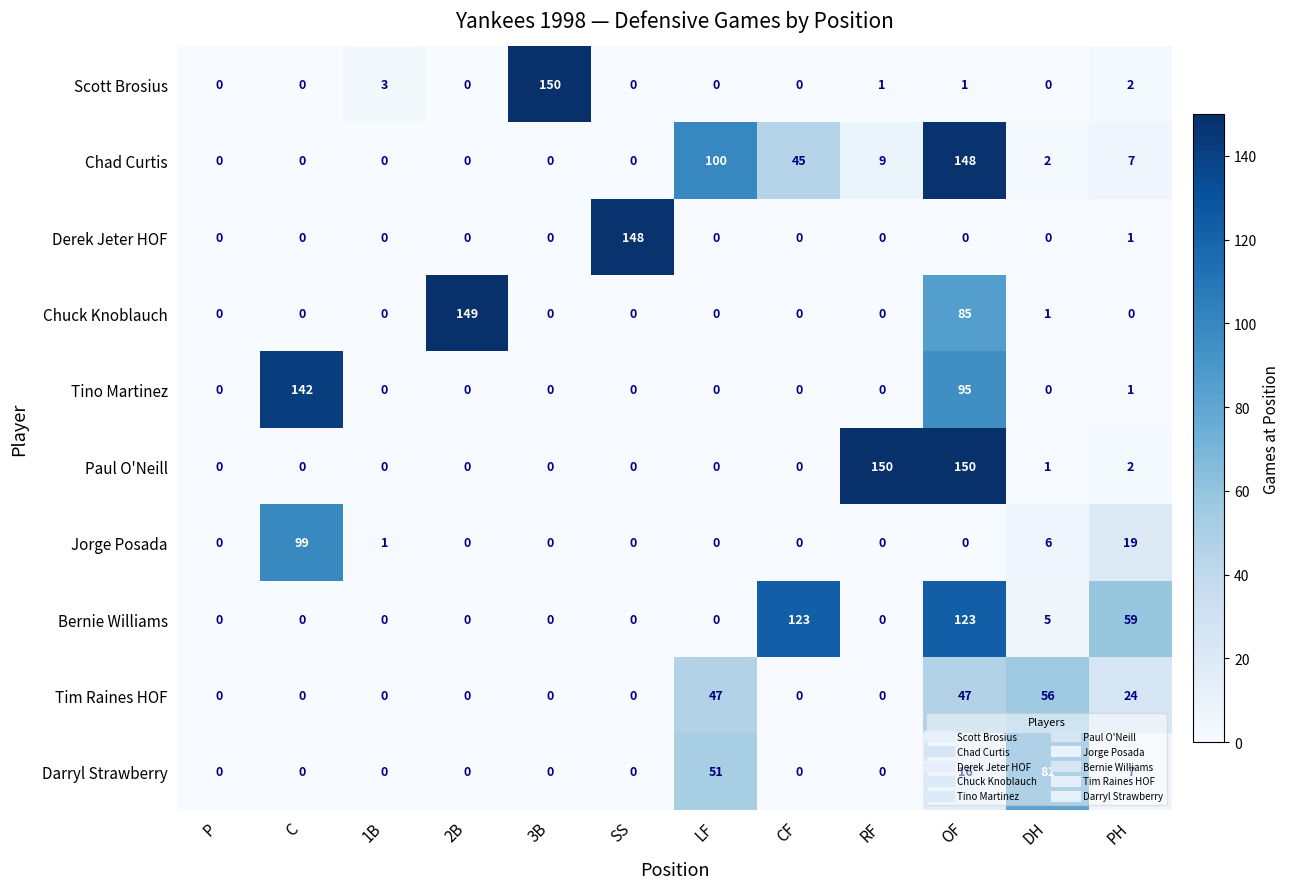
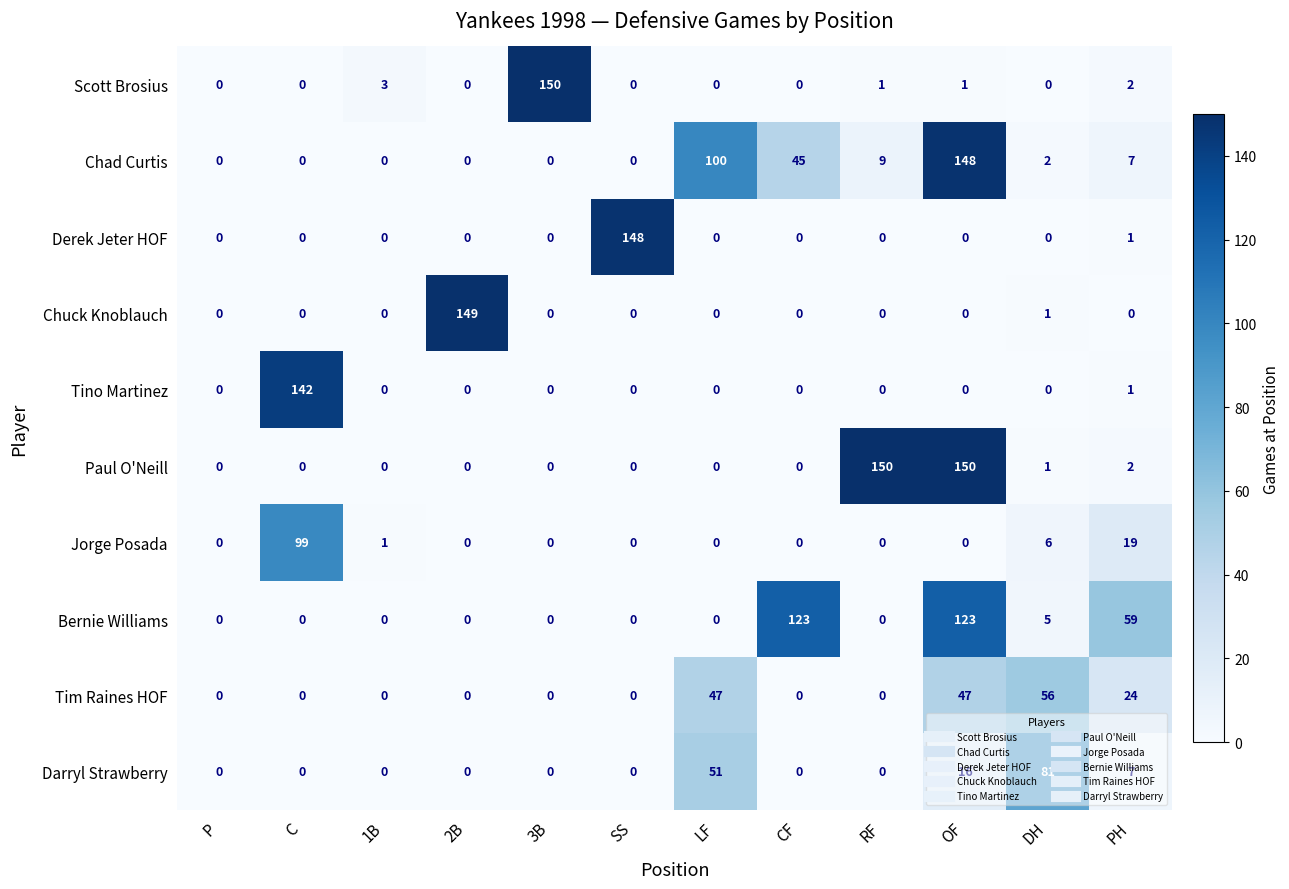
  {
    "Scott Brosius": {
      "P": 0,
      "C": 0,
      "1B": 3,
      "2B": 0,
      "3B": 150,
      "SS": 0,
      "LF": 0,
      "CF": 0,
      "RF": 1,
      "OF": 1,
      "DH": 0,
      "PH": 2
    },
    "Chad Curtis": {
      "P": 0,
      "C": 0,
      "1B": 0,
      "2B": 0,
      "3B": 0,
      "SS": 0,
      "LF": 100,
      "CF": 45,
      "RF": 9,
      "OF": 148,
      "DH": 2,
      "PH": 7
    },
    "Derek Jeter HOF": {
      "P": 0,
      "C": 0,
      "1B": 0,
      "2B": 0,
      "3B": 0,
      "SS": 148,
      "LF": 0,
      "CF": 0,
      "RF": 0,
      "OF": 0,
      "DH": 0,
      "PH": 1
    },
    "Chuck Knoblauch": {
      "P": 0,
      "C": 0,
      "1B": 0,
      "2B": 149,
      "3B": 0,
      "SS": 0,
      "LF": 0,
      "CF": 0,
      "RF": 0,
-     "OF": 85,
+     "OF": 0,
      "DH": 1,
      "PH": 0
    },
    "Tino Martinez": {
      "P": 0,
      "C": 142,
      "1B": 0,
      "2B": 0,
      "3B": 0,
      "SS": 0,
      "LF": 0,
      "CF": 0,
      "RF": 0,
-     "OF": 95,
+     "OF": 0,
      "DH": 0,
      "PH": 1
    },
    "Paul O'Neill": {
      "P": 0,
      "C": 0,
      "1B": 0,
      "2B": 0,
      "3B": 0,
      "SS": 0,
      "LF": 0,
      "CF": 0,
      "RF": 150,
      "OF": 150,
      "DH": 1,
      "PH": 2
    },
    "Jorge Posada": {
      "P": 0,
      "C": 99,
      "1B": 1,
      "2B": 0,
      "3B": 0,
      "SS": 0,
      "LF": 0,
      "CF": 0,
      "RF": 0,
      "OF": 0,
      "DH": 6,
      "PH": 19
    },
    "Bernie Williams": {
      "P": 0,
      "C": 0,
      "1B": 0,
      "2B": 0,
      "3B": 0,
      "SS": 0,
      "LF": 0,
      "CF": 123,
      "RF": 0,
      "OF": 123,
      "DH": 5,
      "PH": 59
    },
    "Tim Raines HOF": {
      "P": 0,
      "C": 0,
      "1B": 0,
      "2B": 0,
      "3B": 0,
      "SS": 0,
      "LF": 47,
      "CF": 0,
      "RF": 0,
      "OF": 47,
      "DH": 56,
      "PH": 24
    },
    "Darryl Strawberry": {
      "P": 0,
      "C": 0,
      "1B": 0,
      "2B": 0,
      "3B": 0,
      "SS": 0,
      "LF": 51,
      "CF": 0,
      "RF": 0
    }
  }
